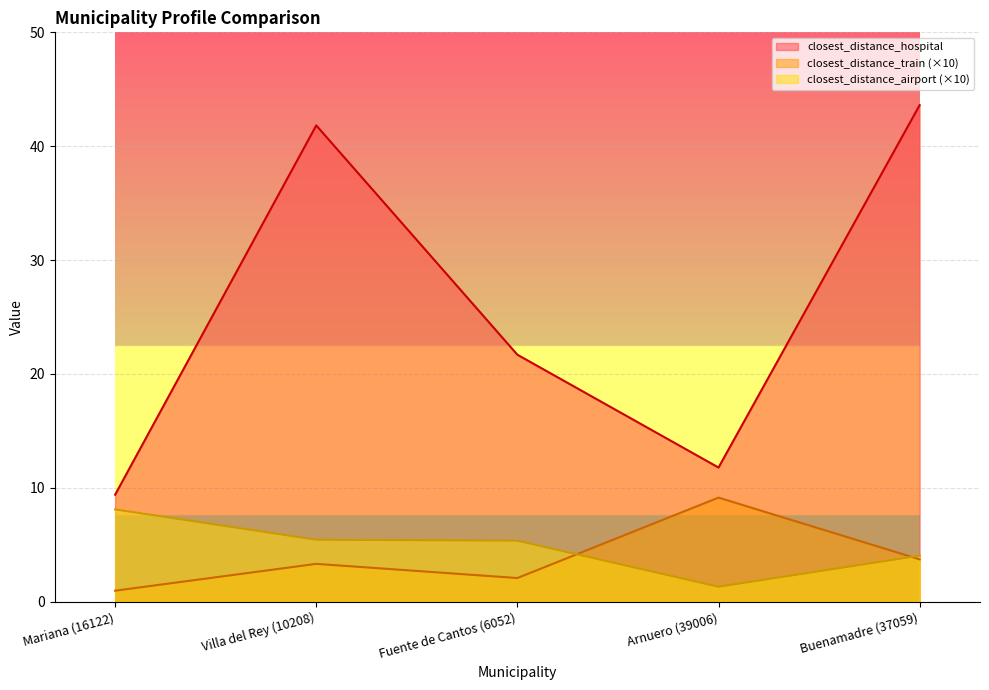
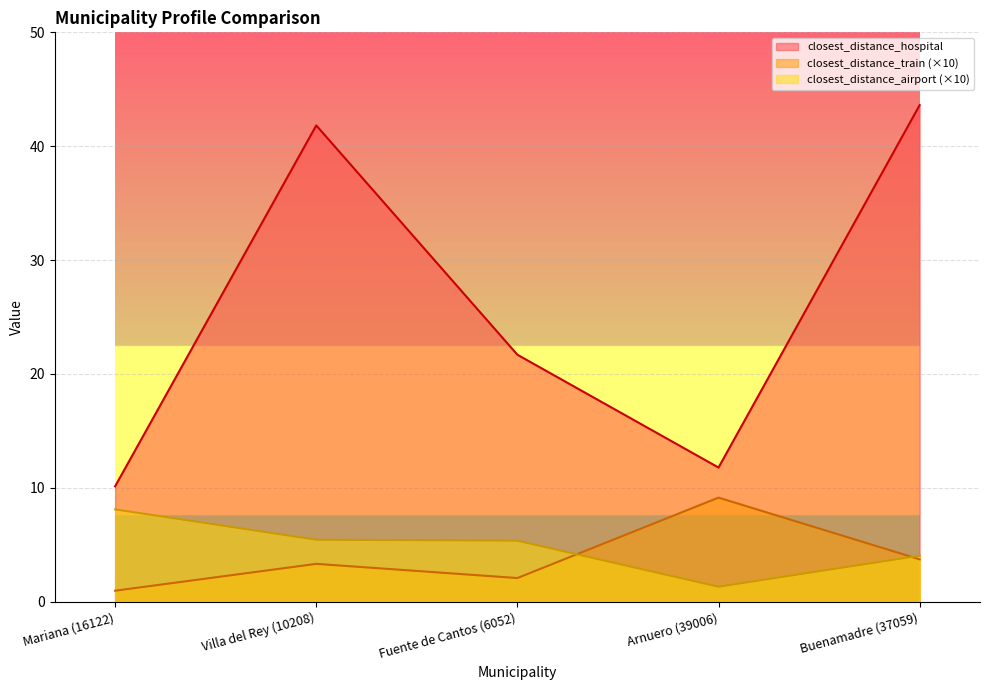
  {
    "closest_distance_hospital": {
-     "Mariana (16122)": 9.4,
+     "Mariana (16122)": 10.1,
      "Villa del Rey (10208)": 41.8,
      "Fuente de Cantos (6052)": 21.7,
      "Arnuero (39006)": 11.8,
      "Buenamadre (37059)": 43.6
    }
  }
